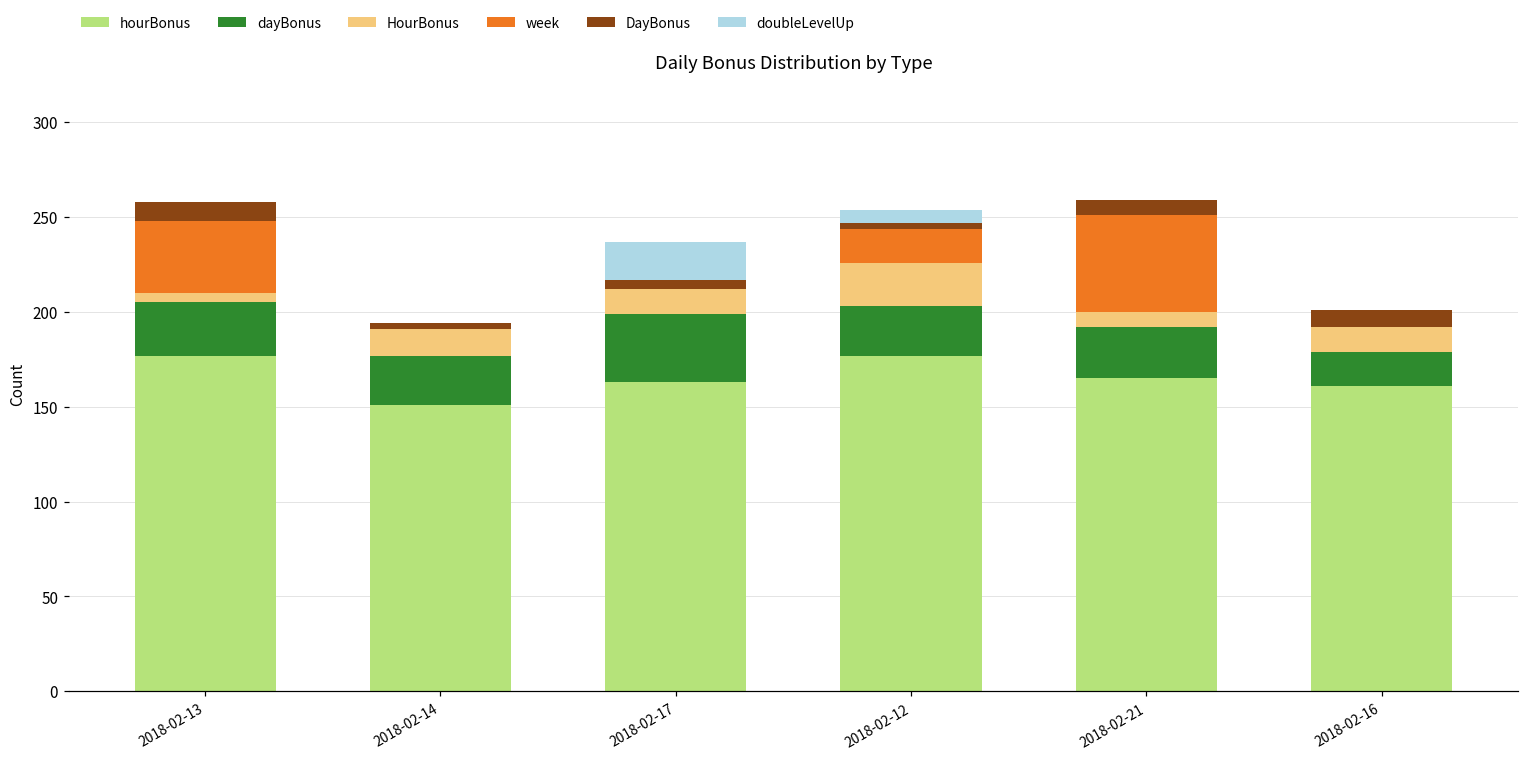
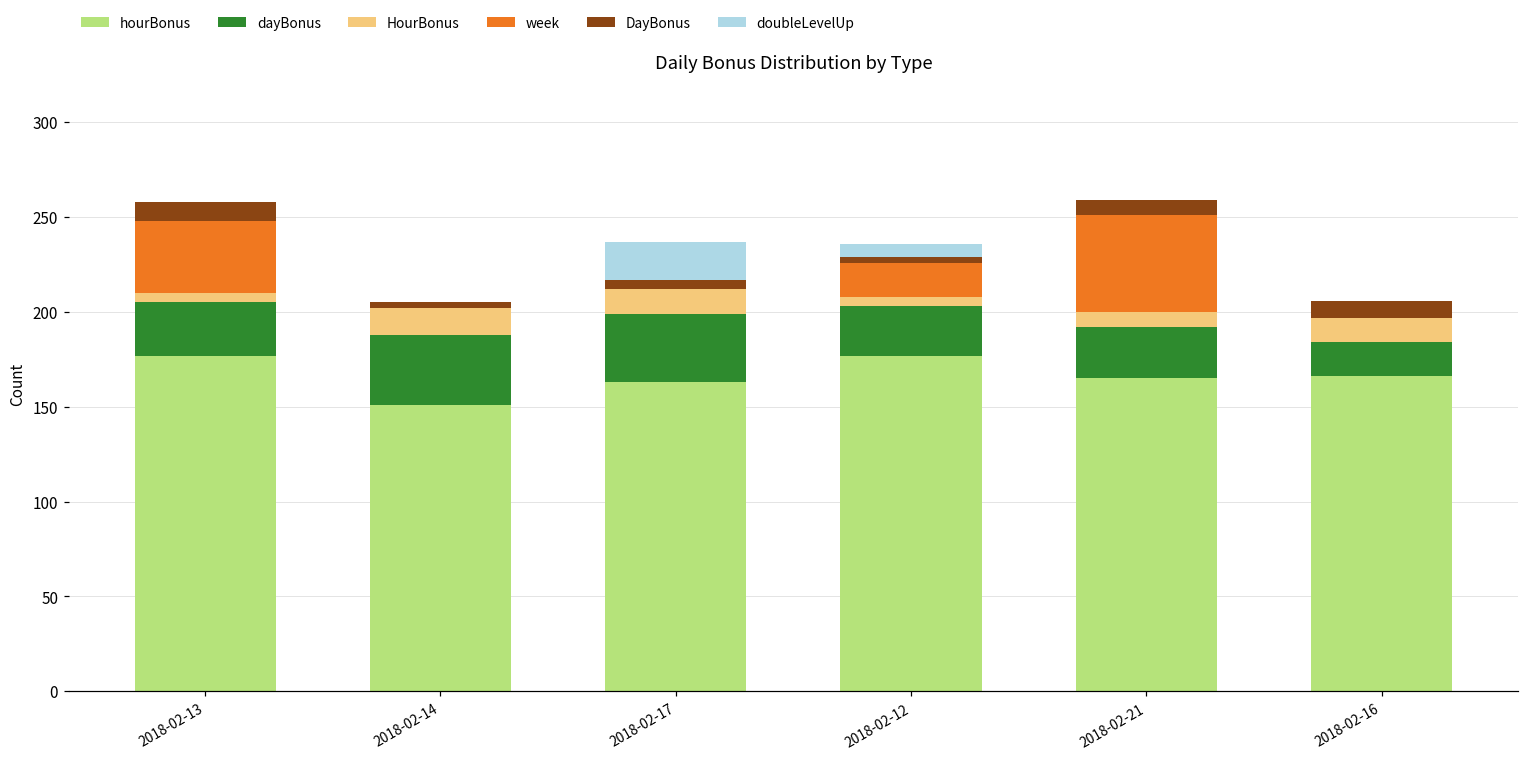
  {
    "hourBonus": {
      "2018-02-13": 177,
      "2018-02-14": 151,
      "2018-02-17": 163,
      "2018-02-12": 177,
      "2018-02-21": 165,
-     "2018-02-16": 161
+     "2018-02-16": 166
    },
    "dayBonus": {
      "2018-02-13": 28,
-     "2018-02-14": 26,
+     "2018-02-14": 37,
      "2018-02-17": 36,
      "2018-02-12": 26,
      "2018-02-21": 27,
      "2018-02-16": 18
    },
    "HourBonus": {
      "2018-02-13": 5,
      "2018-02-14": 14,
      "2018-02-17": 13,
-     "2018-02-12": 23,
+     "2018-02-12": 5,
      "2018-02-21": 8,
      "2018-02-16": 13
    },
    "week": {
      "2018-02-13": 38,
      "2018-02-14": 0,
      "2018-02-17": 0,
      "2018-02-12": 18,
      "2018-02-21": 51,
      "2018-02-16": 0
    },
    "DayBonus": {
      "2018-02-13": 10,
      "2018-02-14": 3,
      "2018-02-17": 5,
      "2018-02-12": 3,
      "2018-02-21": 8,
      "2018-02-16": 9
    },
    "doubleLevelUp": {
      "2018-02-13": 0,
      "2018-02-14": 0,
      "2018-02-17": 20,
      "2018-02-12": 7,
      "2018-02-21": 0,
      "2018-02-16": 0
    }
  }
